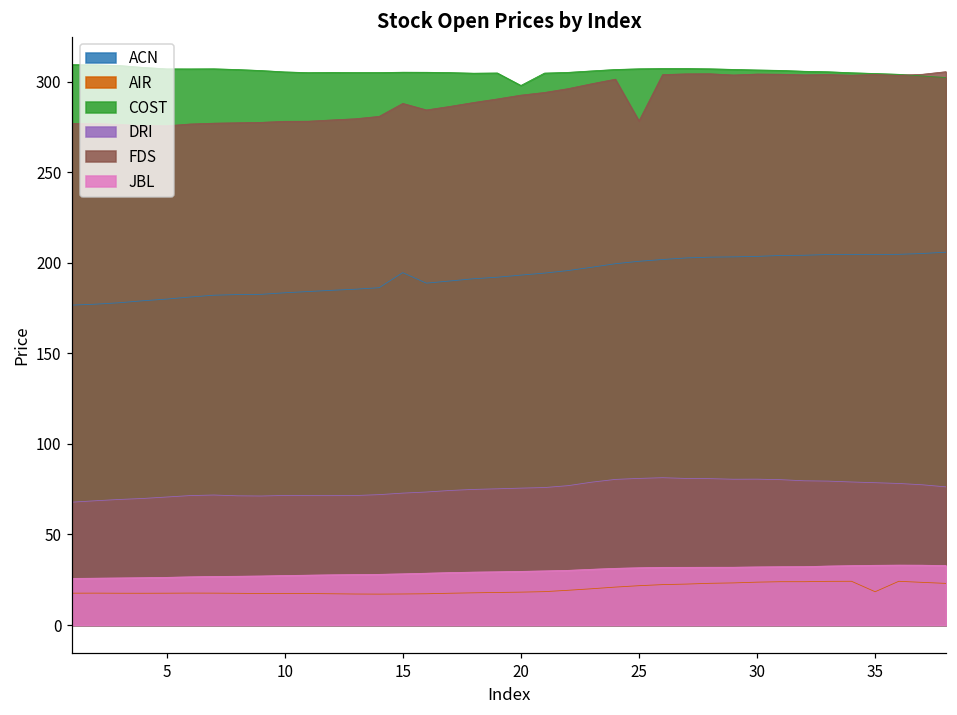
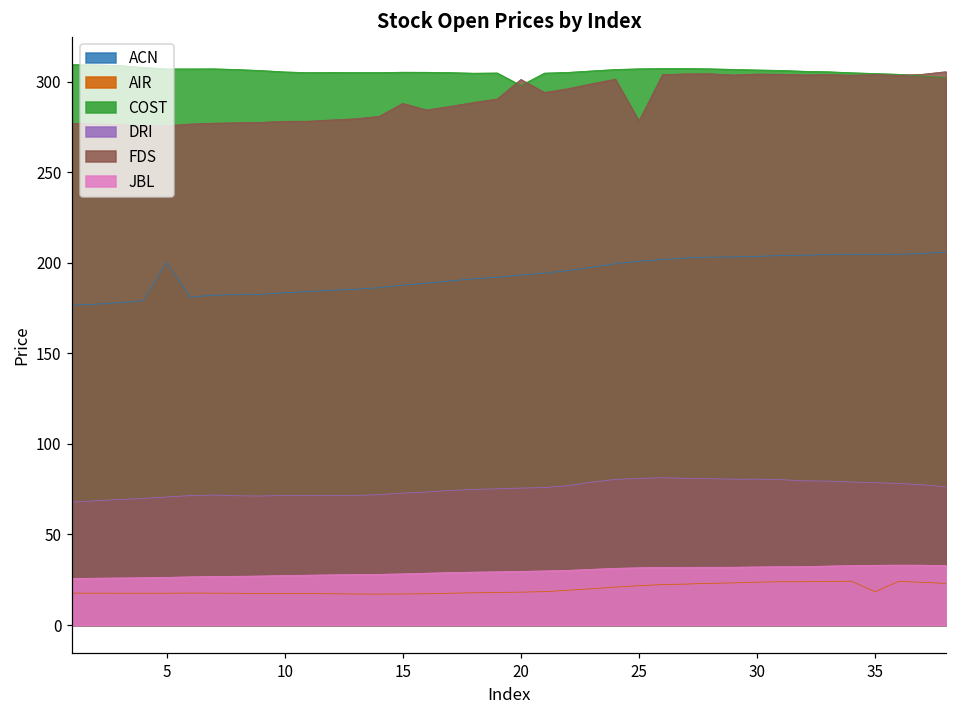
  {
    "ACN": {
-     "5": 180,
+     "5": 200,
      "10": 183,
-     "15": 195,
+     "15": 188,
      "20": 193,
      "25": 201,
      "30": 204,
      "35": 205
    },
    "AIR": {
      "5": 18,
      "10": 17,
      "15": 17,
      "20": 18,
      "25": 22,
      "30": 24,
      "35": 18
    },
    "COST": {
      "10": 305,
      "15": 305,
      "20": 298,
      "25": 307,
      "30": 306
    },
    "DRI": {
      "5": 71,
      "10": 72,
      "15": 73,
      "20": 76,
      "25": 81,
      "30": 81,
      "35": 79
    },
    "FDS": {
      "10": 278,
      "15": 288,
-     "20": 293,
+     "20": 301,
      "25": 278,
      "30": 304
    },
    "JBL": {
      "5": 26,
      "10": 27,
      "15": 28,
      "20": 30,
      "25": 32,
      "30": 32,
      "35": 33
    }
  }
